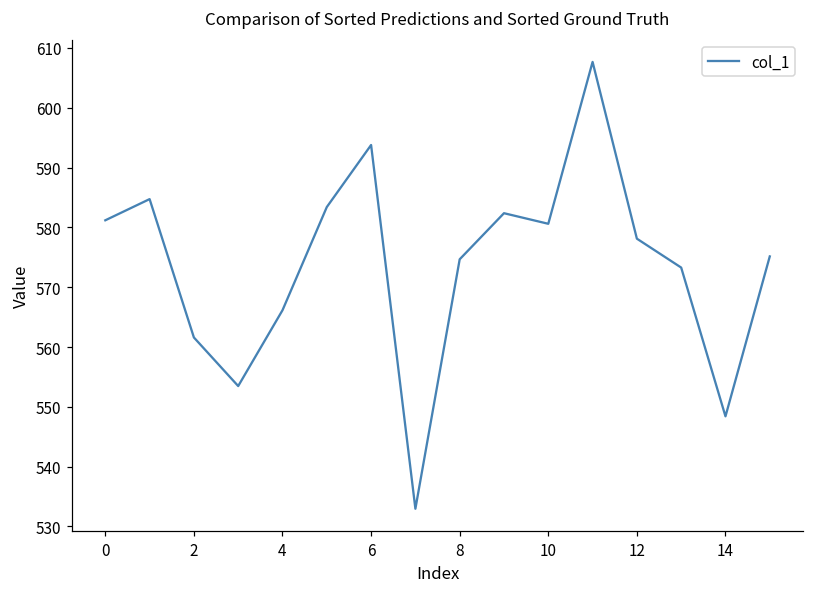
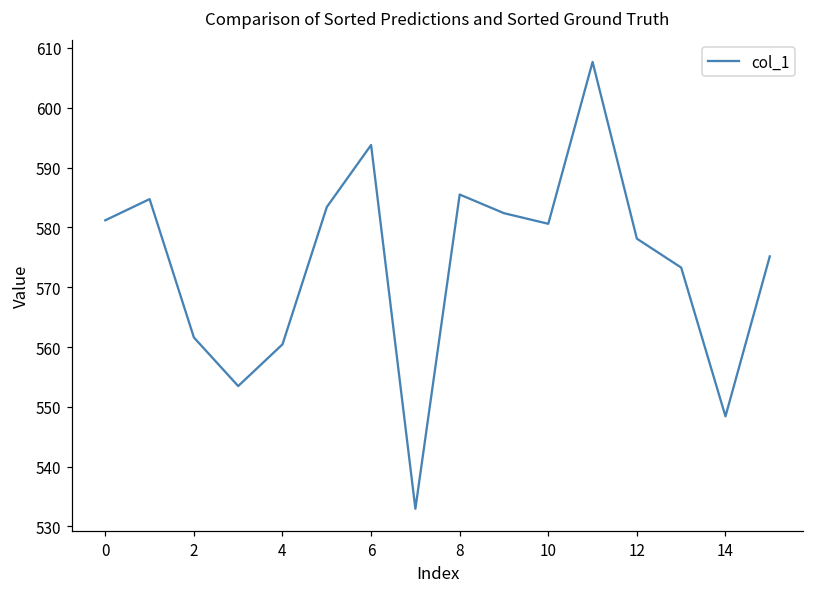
  {
    "0": 581,
    "2": 562,
-   "4": 566,
+   "4": 560,
    "6": 594,
-   "8": 575,
+   "8": 585,
    "10": 581,
    "12": 578,
    "14": 548
  }
